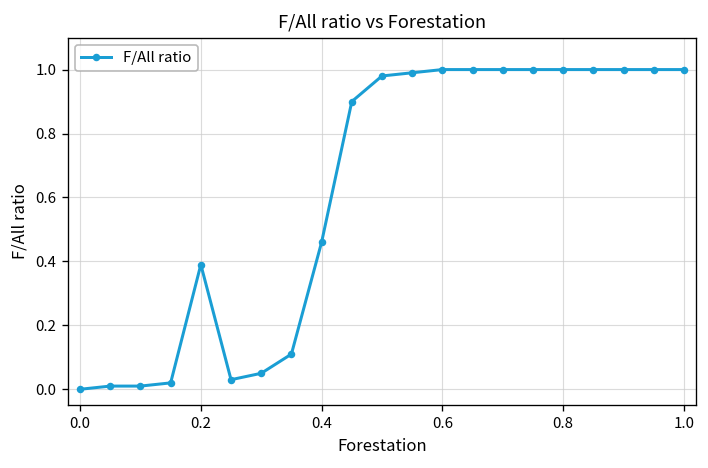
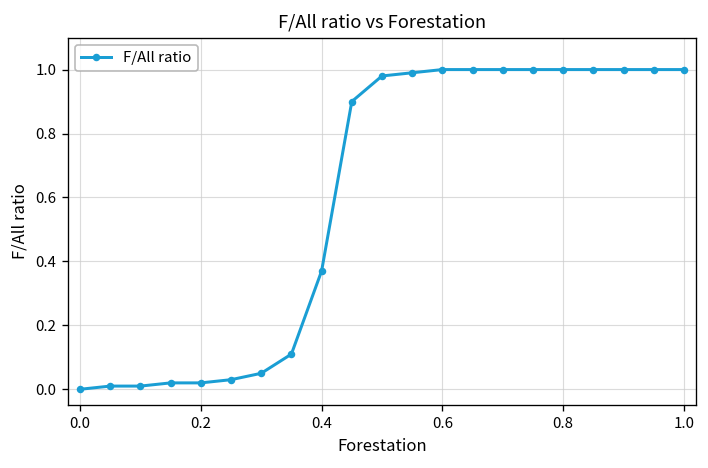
  {
    "0.0": 0.00,
-   "0.2": 0.39,
-   "0.4": 0.46,
+   "0.2": 0.02,
+   "0.4": 0.37,
    "0.6": 1.00,
    "0.8": 1.00,
    "1.0": 1.00
  }
